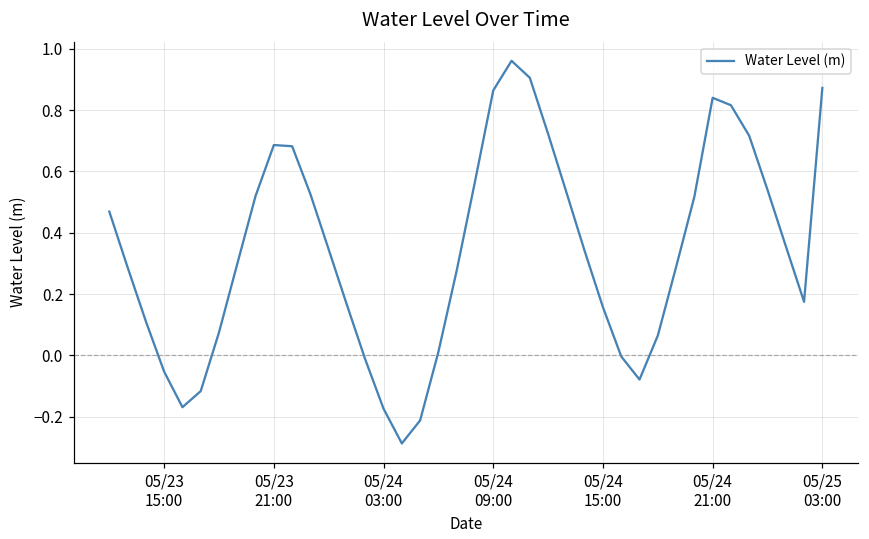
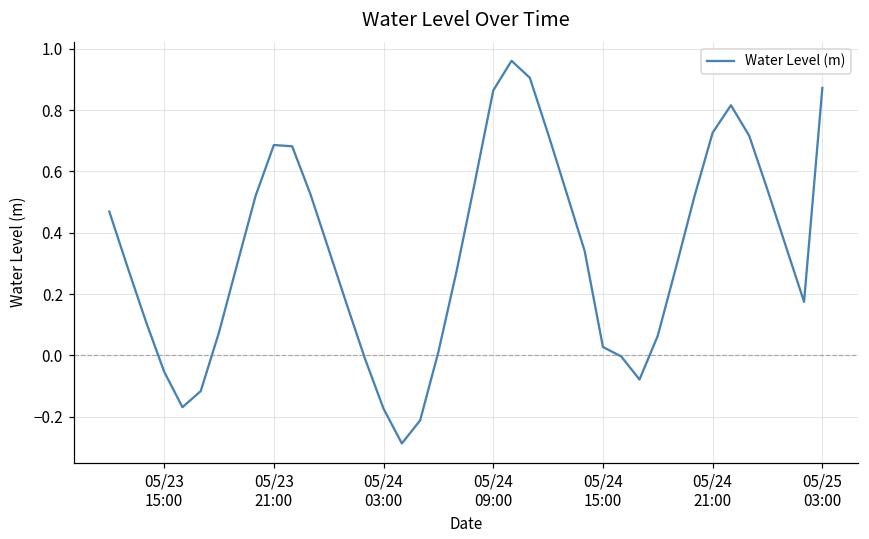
  {
    "05/23 15:00": -0.05,
    "05/23 21:00": 0.69,
    "05/24 03:00": -0.17,
    "05/24 09:00": 0.86,
-   "05/24 15:00": 0.16,
-   "05/24 21:00": 0.84,
+   "05/24 15:00": 0.03,
+   "05/24 21:00": 0.73,
    "05/25 03:00": 0.87
  }
